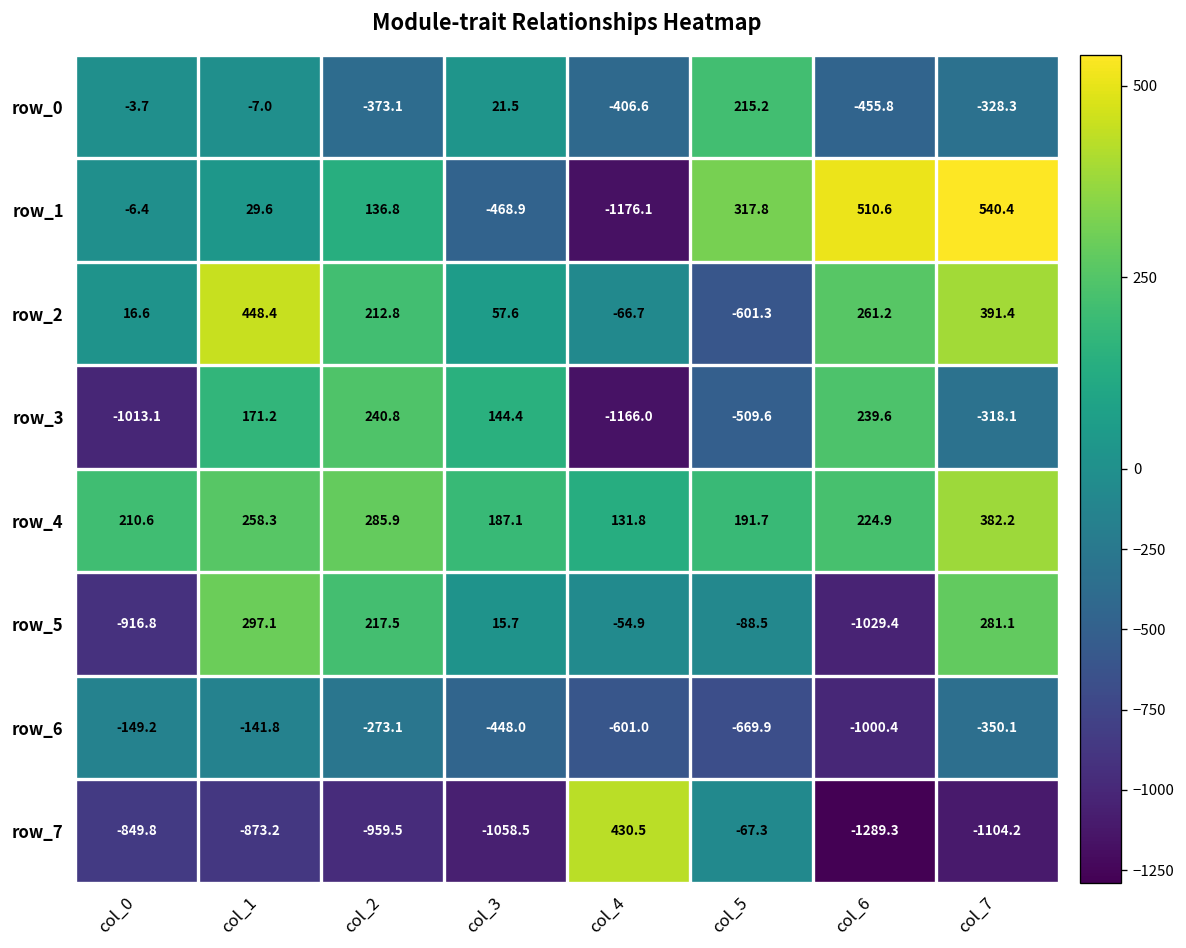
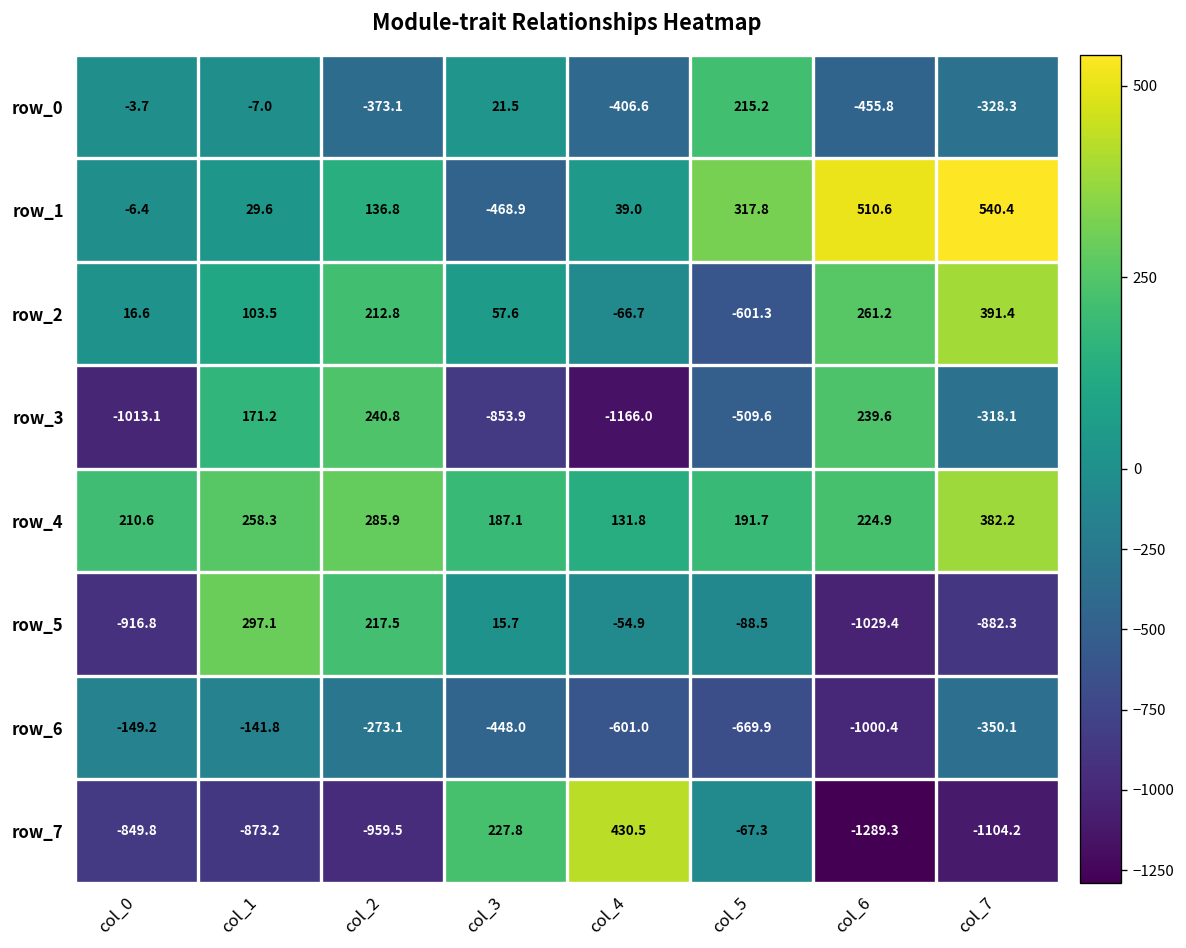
  {
    "row_0": {
      "col_0": -3.7,
      "col_1": -7.0,
      "col_2": -373.1,
      "col_3": 21.5,
      "col_4": -406.6,
      "col_5": 215.2,
      "col_6": -455.8,
      "col_7": -328.3
    },
    "row_1": {
      "col_0": -6.4,
      "col_1": 29.6,
      "col_2": 136.8,
      "col_3": -468.9,
-     "col_4": -1176.1,
+     "col_4": 39.0,
      "col_5": 317.8,
      "col_6": 510.6,
      "col_7": 540.4
    },
    "row_2": {
      "col_0": 16.6,
-     "col_1": 448.4,
+     "col_1": 103.5,
      "col_2": 212.8,
      "col_3": 57.6,
      "col_4": -66.7,
      "col_5": -601.3,
      "col_6": 261.2,
      "col_7": 391.4
    },
    "row_3": {
      "col_0": -1013.1,
      "col_1": 171.2,
      "col_2": 240.8,
-     "col_3": 144.4,
+     "col_3": -853.9,
      "col_4": -1166.0,
      "col_5": -509.6,
      "col_6": 239.6,
      "col_7": -318.1
    },
    "row_4": {
      "col_0": 210.6,
      "col_1": 258.3,
      "col_2": 285.9,
      "col_3": 187.1,
      "col_4": 131.8,
      "col_5": 191.7,
      "col_6": 224.9,
      "col_7": 382.2
    },
    "row_5": {
      "col_0": -916.8,
      "col_1": 297.1,
      "col_2": 217.5,
      "col_3": 15.7,
      "col_4": -54.9,
      "col_5": -88.5,
      "col_6": -1029.4,
-     "col_7": 281.1
+     "col_7": -882.3
    },
    "row_6": {
      "col_0": -149.2,
      "col_1": -141.8,
      "col_2": -273.1,
      "col_3": -448.0,
      "col_4": -601.0,
      "col_5": -669.9,
      "col_6": -1000.4,
      "col_7": -350.1
    },
    "row_7": {
      "col_0": -849.8,
      "col_1": -873.2,
      "col_2": -959.5,
-     "col_3": -1058.5,
+     "col_3": 227.8,
      "col_4": 430.5,
      "col_5": -67.3,
      "col_6": -1289.3,
      "col_7": -1104.2
    }
  }
